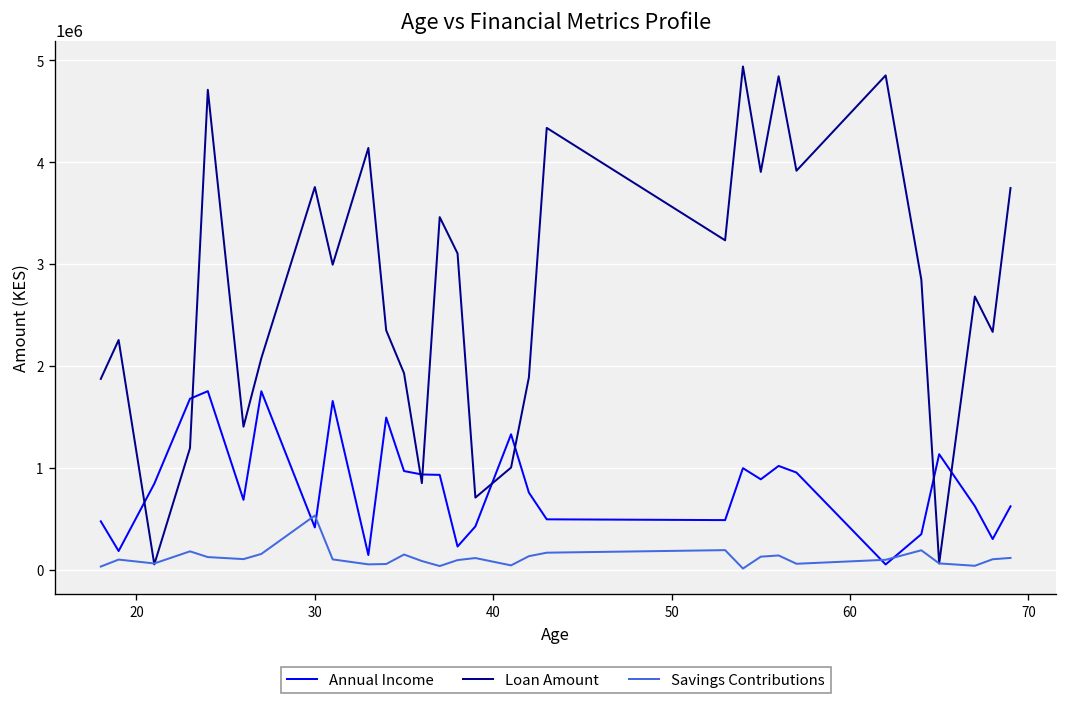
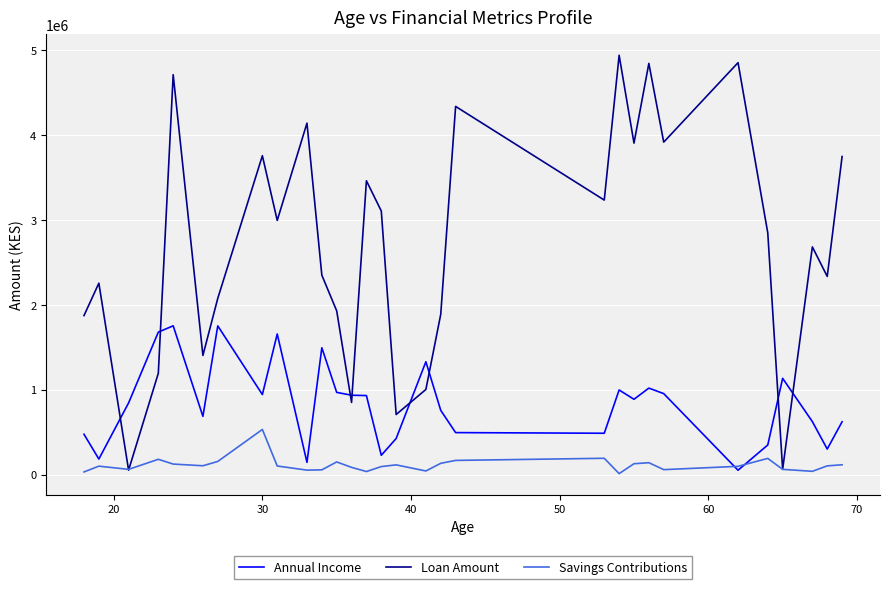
  {
    "Annual Income": {
-     "30": 400000
+     "30": 900000
    },
    "Loan Amount": {
      "30": 3800000
    },
    "Savings Contributions": {
      "30": 500000
    }
  }
